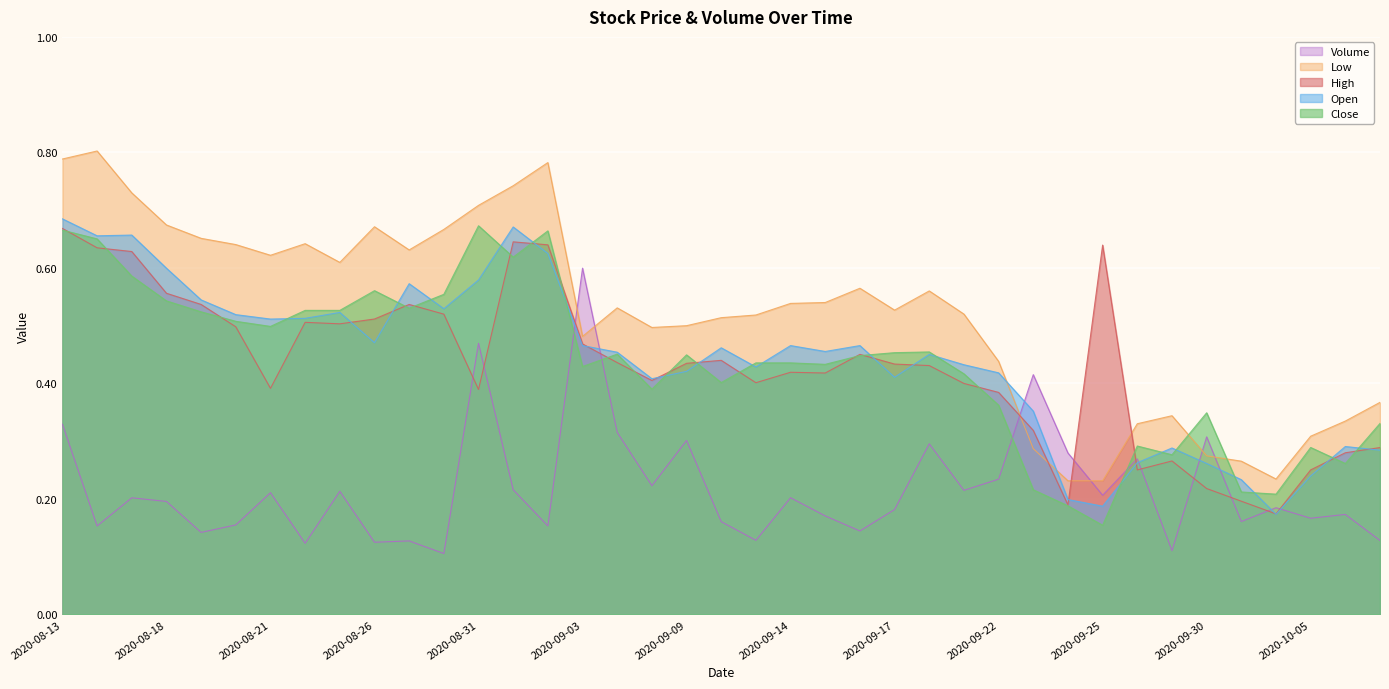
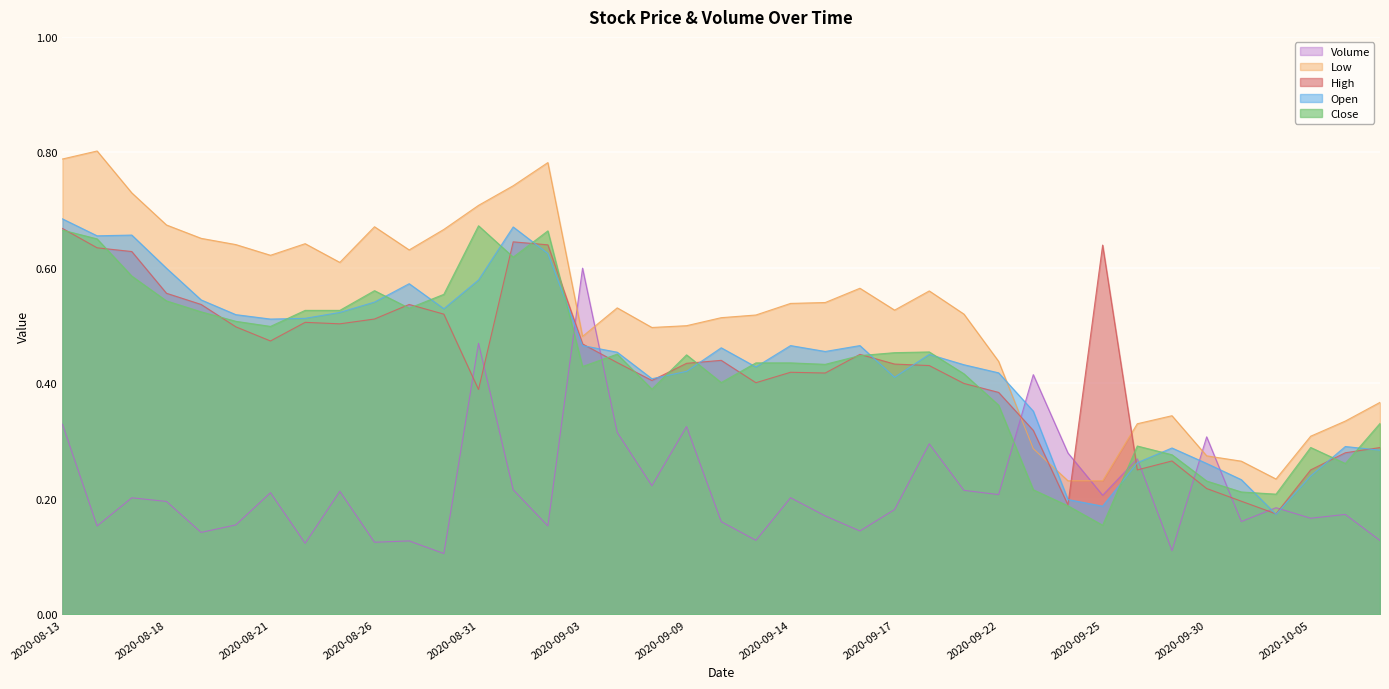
  {
    "Volume": {
      "2020-08-13": 0.33,
      "2020-08-18": 0.20,
      "2020-08-21": 0.21,
      "2020-08-26": 0.13,
      "2020-08-31": 0.47,
      "2020-09-03": 0.60,
-     "2020-09-09": 0.30,
+     "2020-09-09": 0.33,
      "2020-09-14": 0.20,
      "2020-09-17": 0.18,
-     "2020-09-22": 0.23,
+     "2020-09-22": 0.21,
      "2020-09-25": 0.21,
      "2020-09-30": 0.31,
      "2020-10-05": 0.17
    },
    "Low": {
      "2020-08-13": 0.79,
      "2020-08-18": 0.67,
      "2020-08-21": 0.62,
      "2020-08-26": 0.67,
      "2020-08-31": 0.71,
      "2020-09-03": 0.48,
      "2020-09-09": 0.50,
      "2020-09-14": 0.54,
      "2020-09-17": 0.53,
      "2020-09-22": 0.44,
      "2020-09-25": 0.23,
      "2020-09-30": 0.27,
      "2020-10-05": 0.31
    },
    "High": {
      "2020-08-18": 0.56,
-     "2020-08-21": 0.39,
+     "2020-08-21": 0.47,
      "2020-08-26": 0.51,
      "2020-08-31": 0.39,
      "2020-09-09": 0.43,
      "2020-09-14": 0.42,
      "2020-09-17": 0.43,
      "2020-09-22": 0.38,
      "2020-09-25": 0.64,
      "2020-09-30": 0.22,
      "2020-10-05": 0.25
    },
    "Open": {
      "2020-08-13": 0.68,
      "2020-08-18": 0.60,
      "2020-08-21": 0.51,
-     "2020-08-26": 0.47,
+     "2020-08-26": 0.54,
      "2020-08-31": 0.58,
      "2020-09-09": 0.42,
      "2020-09-14": 0.47,
      "2020-09-17": 0.41,
      "2020-09-22": 0.42,
      "2020-09-25": 0.19,
      "2020-09-30": 0.26,
      "2020-10-05": 0.24
    },
    "Close": {
      "2020-08-18": 0.54,
      "2020-08-21": 0.50,
      "2020-08-26": 0.56,
      "2020-08-31": 0.67,
      "2020-09-03": 0.43,
      "2020-09-09": 0.45,
      "2020-09-14": 0.44,
      "2020-09-17": 0.45,
      "2020-09-22": 0.36,
      "2020-09-25": 0.15,
-     "2020-09-30": 0.35,
+     "2020-09-30": 0.23,
      "2020-10-05": 0.29
    }
  }
